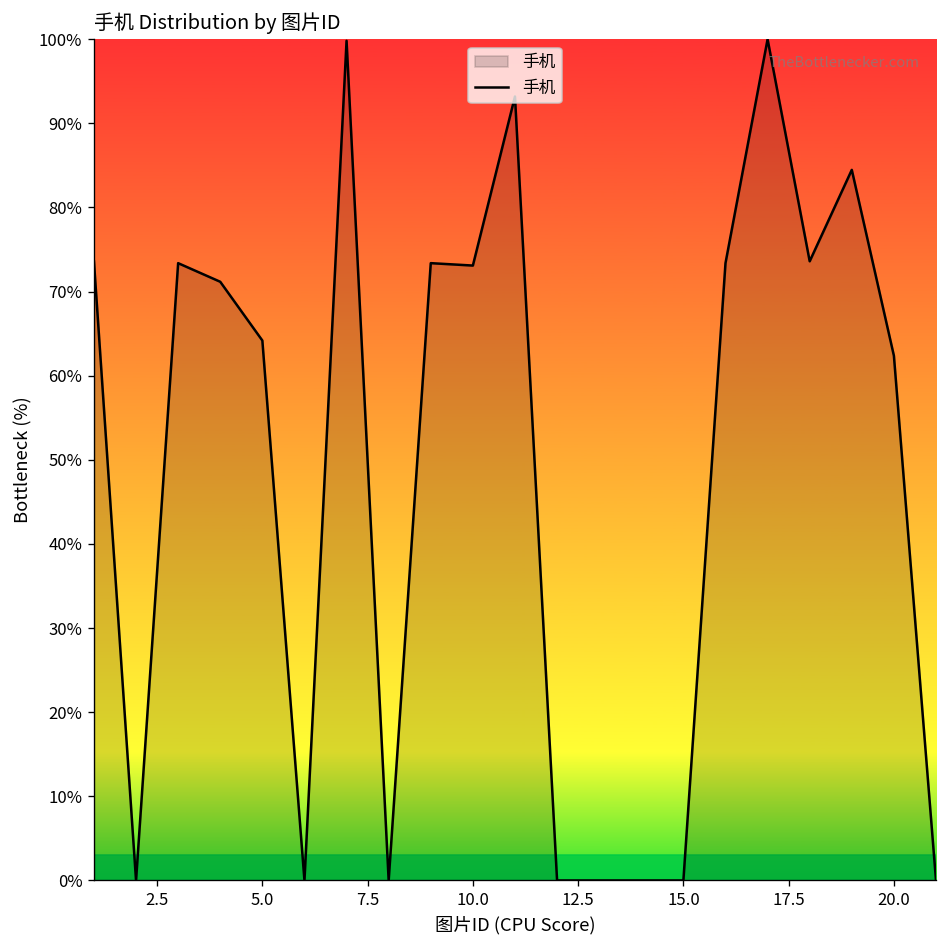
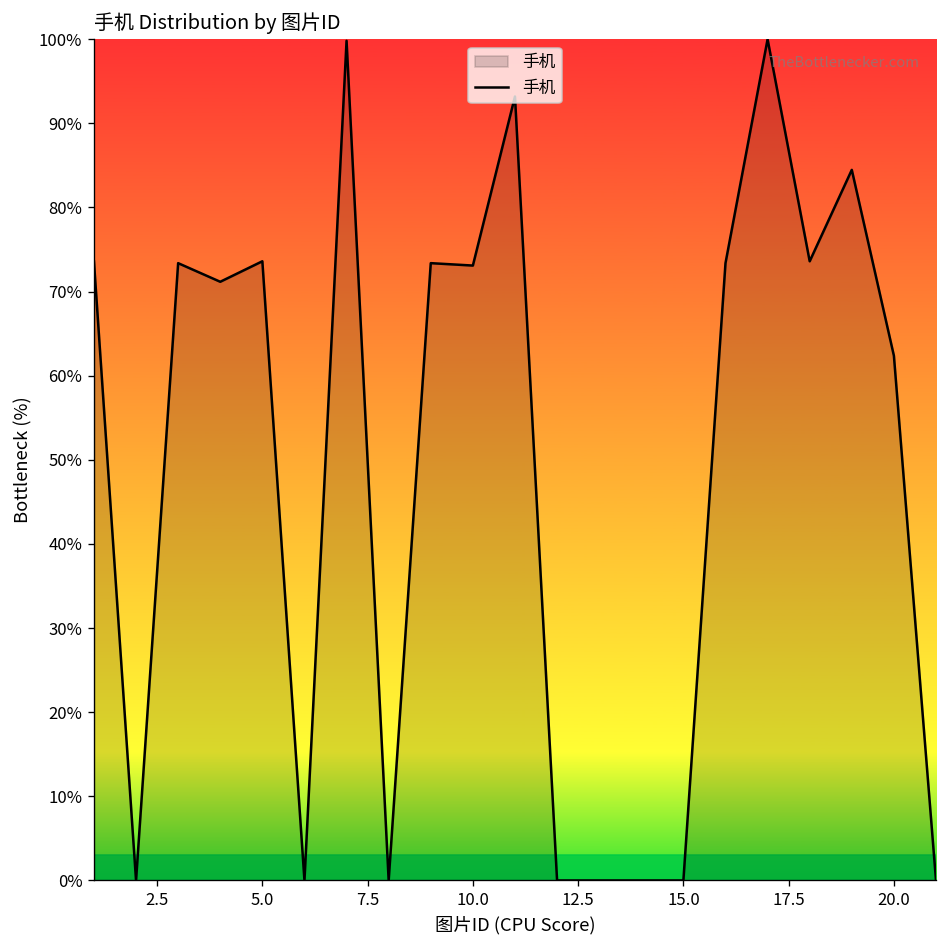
  {
-   "5.0": "64%",
+   "5.0": "74%",
    "10.0": "73%",
    "20.0": "62%"
  }
